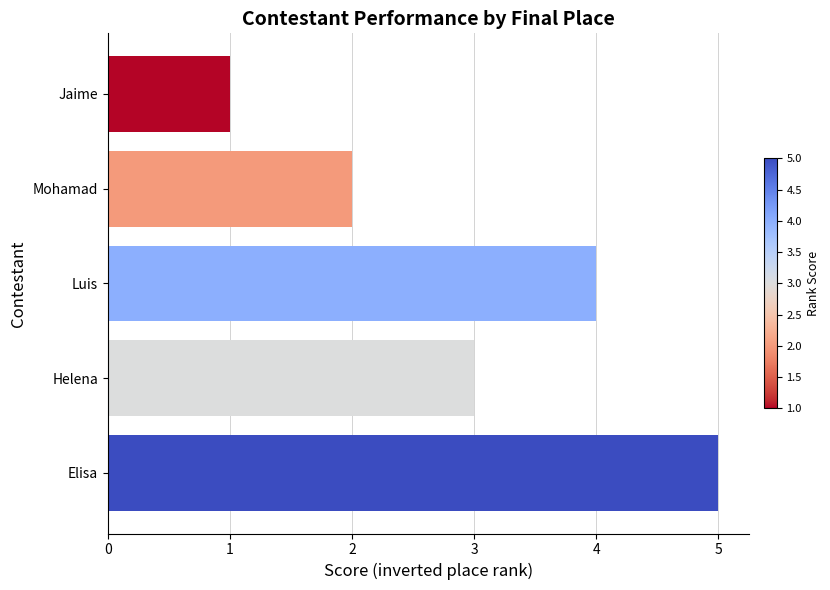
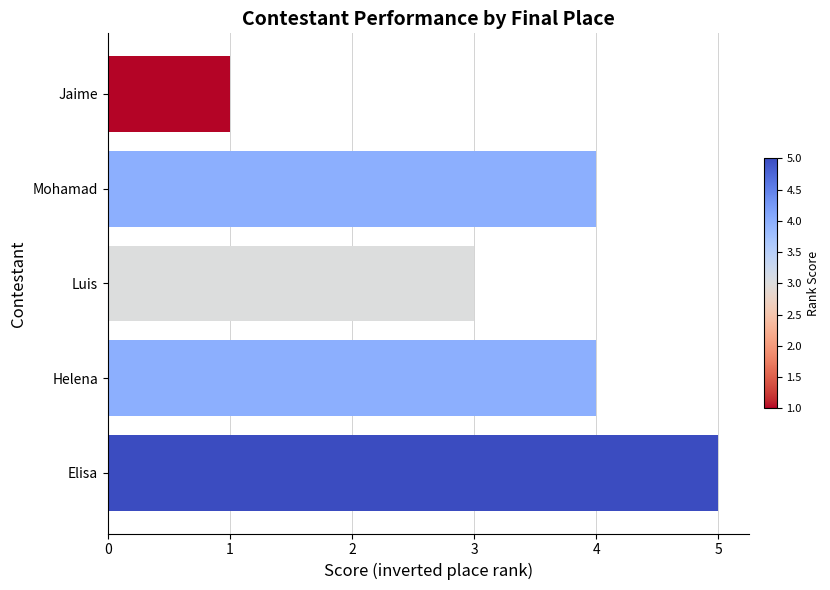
  {
    "Jaime": 1.00,
-   "Mohamad": 2.00,
-   "Luis": 4.00,
-   "Helena": 3.00,
+   "Mohamad": 4.00,
+   "Luis": 3.00,
+   "Helena": 4.00,
    "Elisa": 5.00
  }
